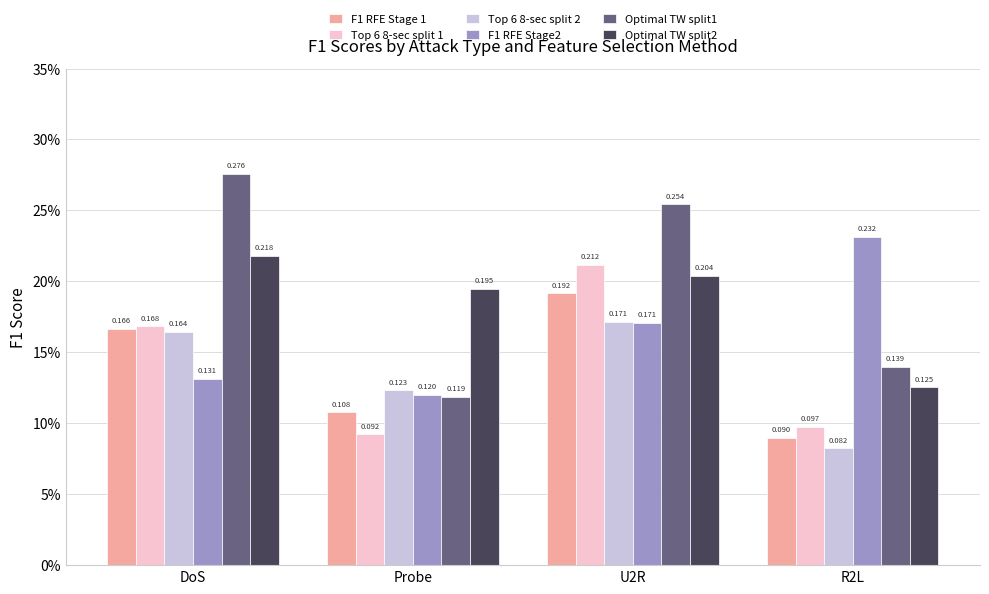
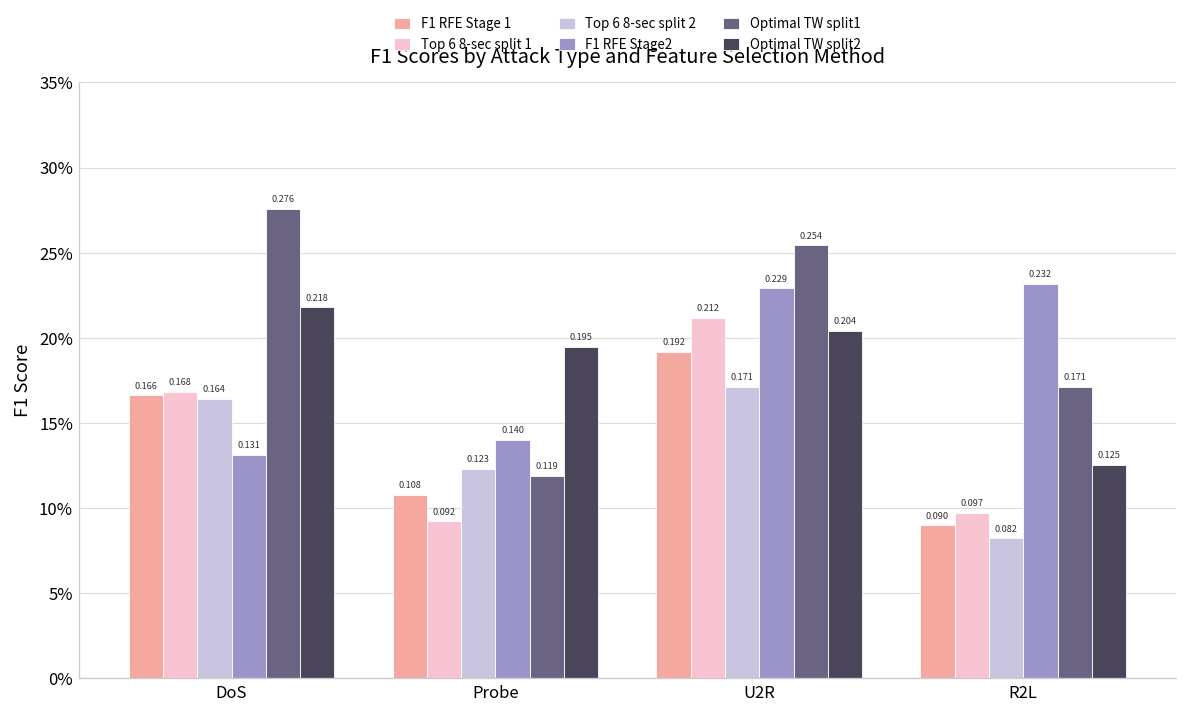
  {
    "F1 RFE Stage2": {
      "DoS": 0.131,
-     "Probe": 0.120,
-     "U2R": 0.171,
+     "Probe": 0.140,
+     "U2R": 0.229,
      "R2L": 0.232
    },
    "Optimal TW split1": {
      "DoS": 0.276,
      "Probe": 0.119,
      "U2R": 0.254,
-     "R2L": 0.139
+     "R2L": 0.171
    },
    "Optimal TW split2": {
      "DoS": 0.218,
      "Probe": 0.195,
      "U2R": 0.204,
      "R2L": 0.125
    }
  }
